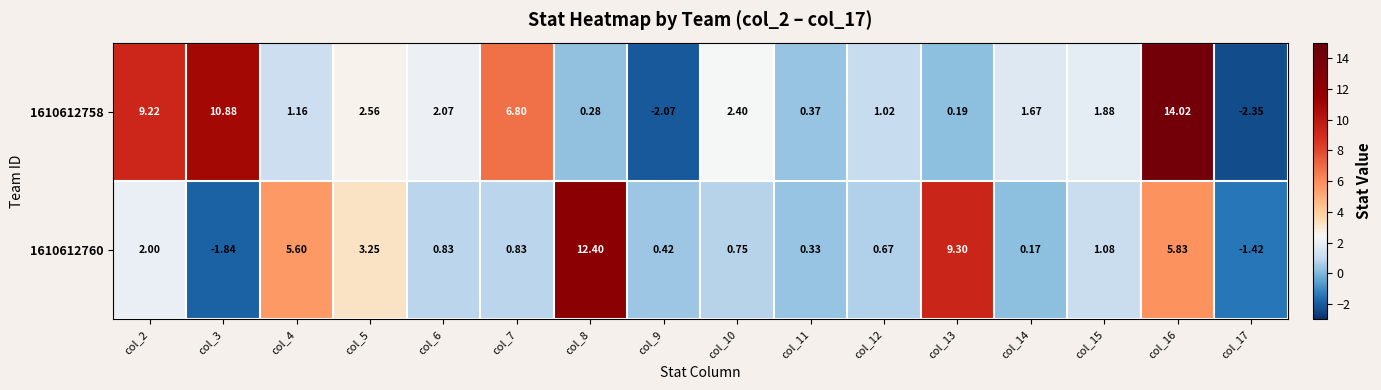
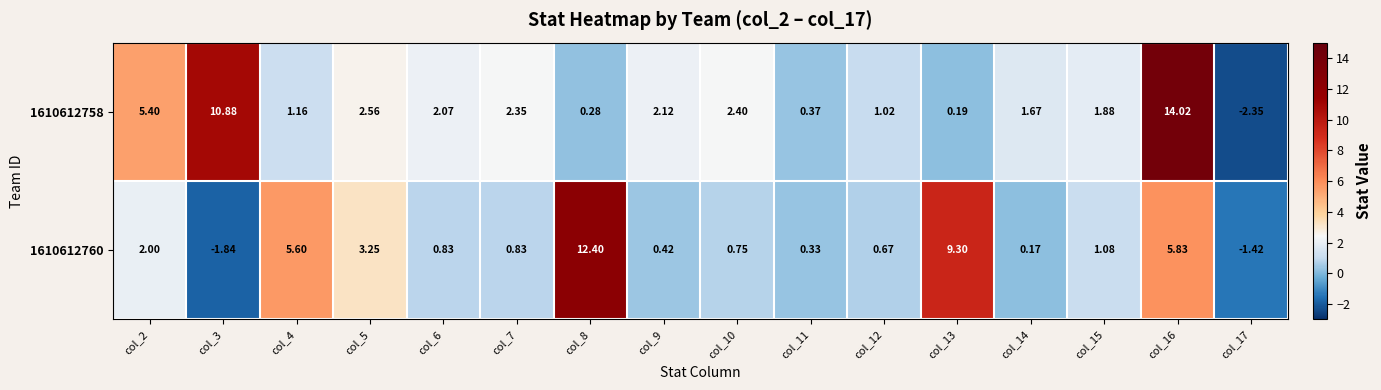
  {
    "1610612758": {
-     "col_2": 9.22,
+     "col_2": 5.40,
      "col_3": 10.88,
      "col_4": 1.16,
      "col_5": 2.56,
      "col_6": 2.07,
-     "col_7": 6.80,
+     "col_7": 2.35,
      "col_8": 0.28,
-     "col_9": -2.07,
+     "col_9": 2.12,
      "col_10": 2.40,
      "col_11": 0.37,
      "col_12": 1.02,
      "col_13": 0.19,
      "col_14": 1.67,
      "col_15": 1.88,
      "col_16": 14.02,
      "col_17": -2.35
    },
    "1610612760": {
      "col_2": 2.00,
      "col_3": -1.84,
      "col_4": 5.60,
      "col_5": 3.25,
      "col_6": 0.83,
      "col_7": 0.83,
      "col_8": 12.40,
      "col_9": 0.42,
      "col_10": 0.75,
      "col_11": 0.33,
      "col_12": 0.67,
      "col_13": 9.30,
      "col_14": 0.17,
      "col_15": 1.08,
      "col_16": 5.83,
      "col_17": -1.42
    }
  }
